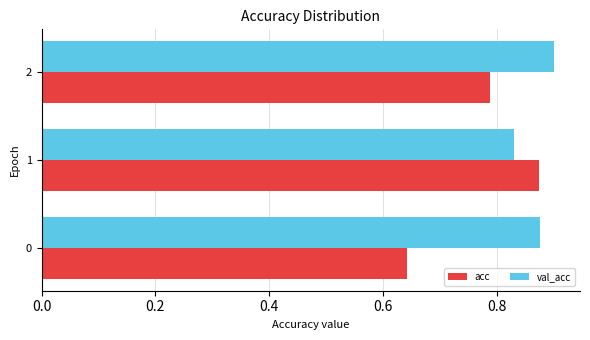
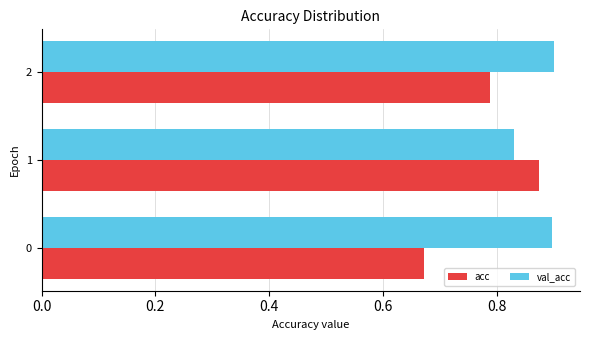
  {
    "acc": {
      "2": 0.79,
      "1": 0.87,
-     "0": 0.64
+     "0": 0.67
    },
    "val_acc": {
      "2": 0.90,
      "1": 0.83,
-     "0": 0.88
+     "0": 0.90
    }
  }
